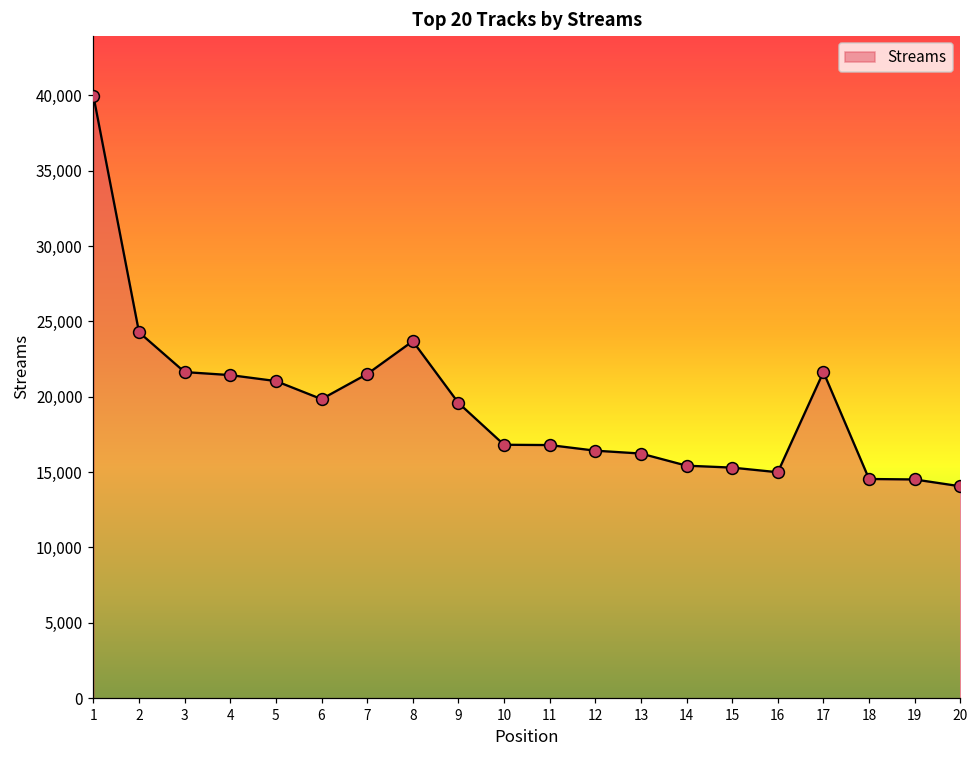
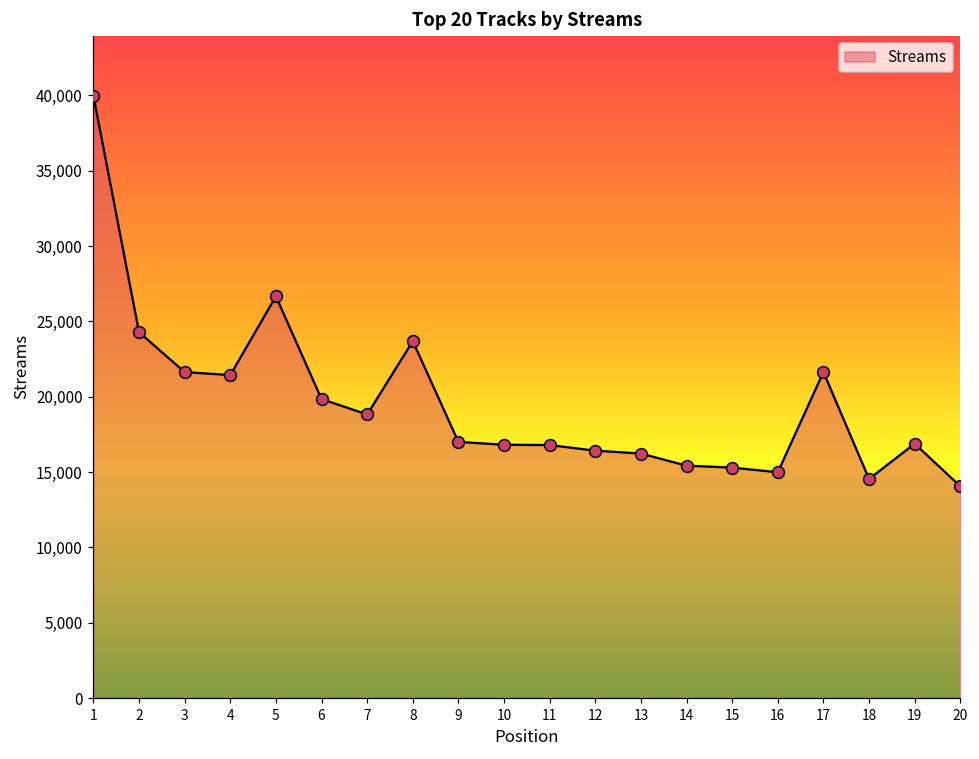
  {
    "1": "40,000",
    "2": "24,300",
    "3": "21,600",
    "4": "21,400",
-   "5": "21,000",
+   "5": "26,700",
    "6": "19,800",
-   "7": "21,500",
+   "7": "18,800",
    "8": "23,700",
-   "9": "19,600",
+   "9": "17,000",
    "10": "16,800",
    "11": "16,800",
    "12": "16,400",
    "13": "16,200",
    "14": "15,400",
    "15": "15,300",
    "16": "15,000",
    "17": "21,600",
    "18": "14,500",
-   "19": "14,500",
+   "19": "16,900",
    "20": "14,100"
  }
